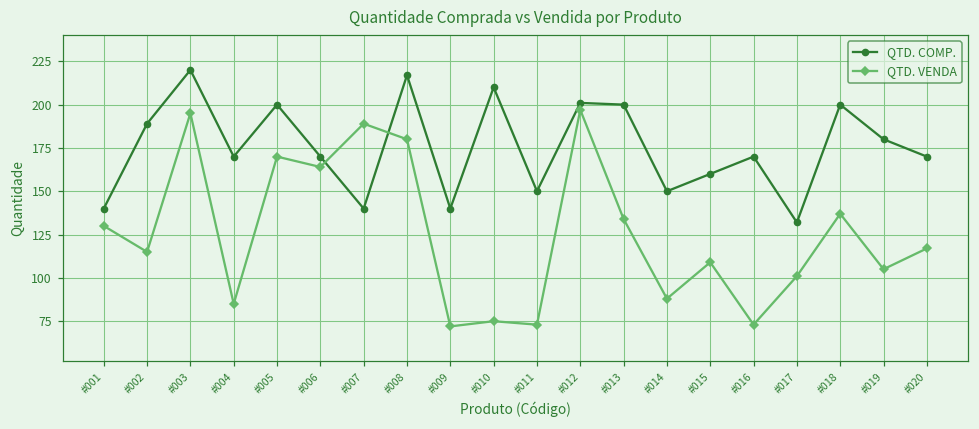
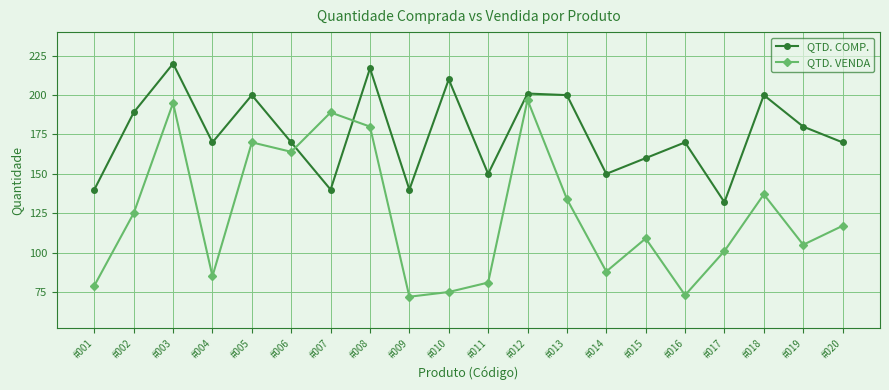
  {
    "QTD. COMP.": {
      "#001": 140,
      "#002": 189,
      "#003": 220,
      "#004": 170,
      "#005": 200,
      "#006": 170,
      "#007": 140,
      "#008": 217,
      "#009": 140,
      "#010": 210,
      "#011": 150,
      "#012": 201,
      "#013": 200,
      "#014": 150,
      "#015": 160,
      "#016": 170,
      "#017": 132,
      "#018": 200,
      "#019": 180,
      "#020": 170
    },
    "QTD. VENDA": {
-     "#001": 130,
-     "#002": 115,
+     "#001": 79,
+     "#002": 125,
      "#003": 195,
      "#004": 85,
      "#005": 170,
      "#006": 164,
      "#007": 189,
      "#008": 180,
      "#009": 72,
      "#010": 75,
-     "#011": 73,
+     "#011": 81,
      "#012": 197,
      "#013": 134,
      "#014": 88,
      "#015": 109,
      "#016": 73,
      "#017": 101,
      "#018": 137,
      "#019": 105,
      "#020": 117
    }
  }
